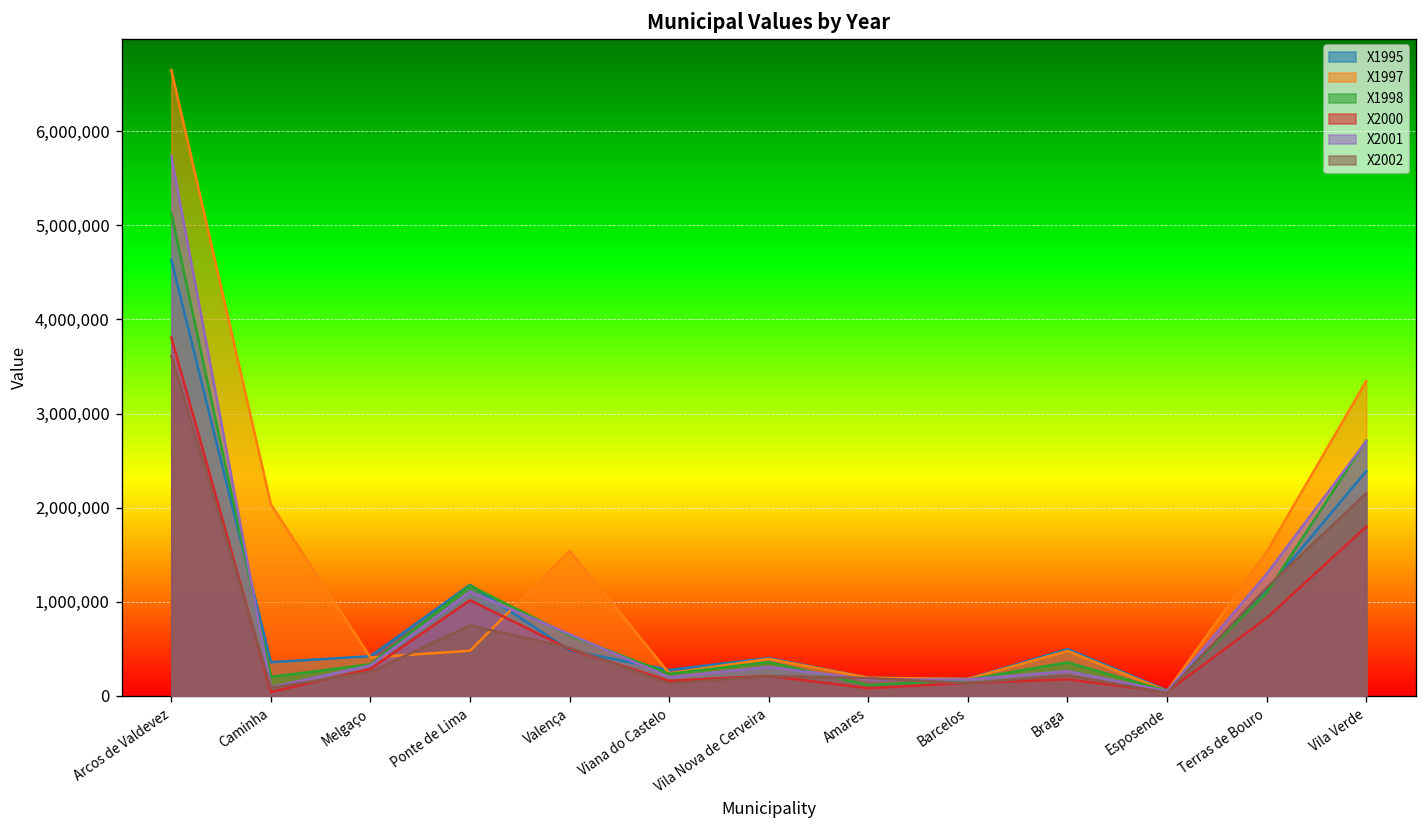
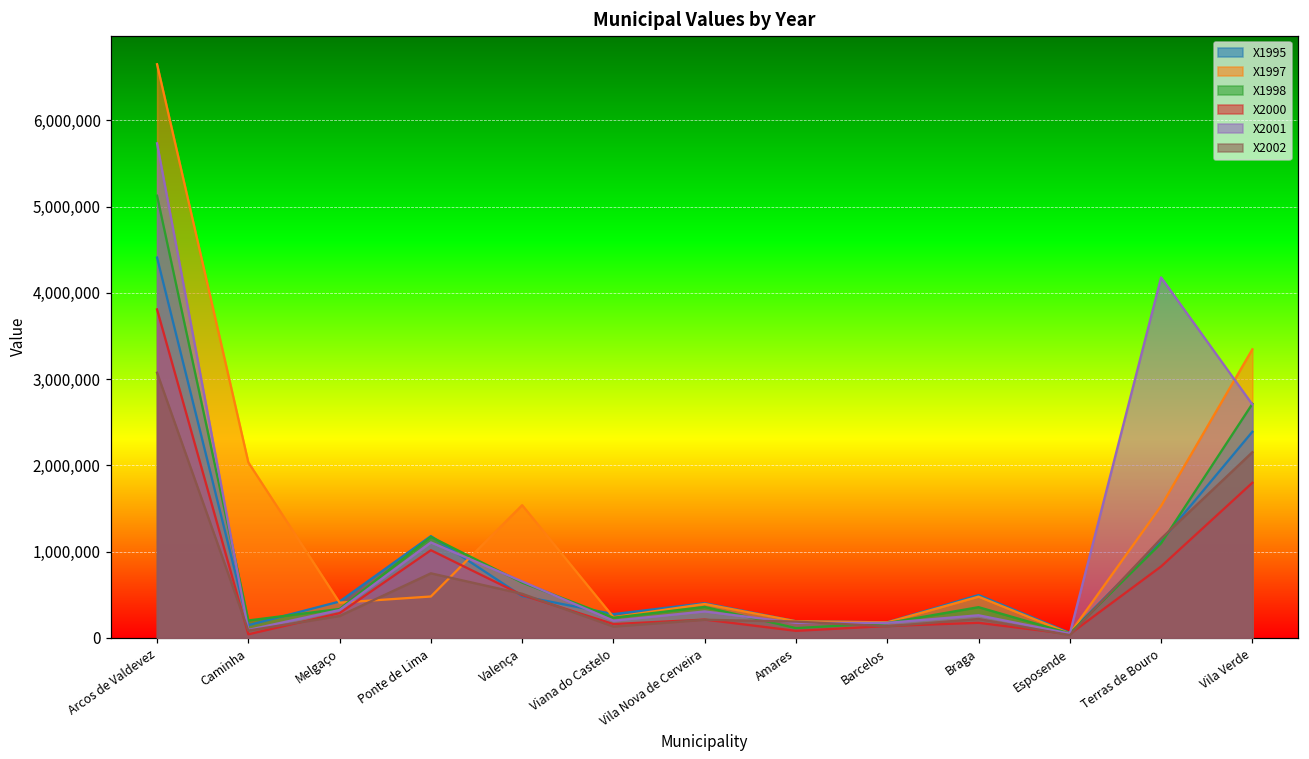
  {
    "X1995": {
-     "Arcos de Valdevez": "4,600,000",
-     "Caminha": "400,000",
+     "Arcos de Valdevez": "4,400,000",
+     "Caminha": "100,000",
      "Viana do Castelo": "300,000",
      "Vila Verde": "2,400,000"
    },
    "X1997": {
      "Arcos de Valdevez": "6,700,000",
      "Caminha": "2,000,000",
      "Ponte de Lima": "500,000",
      "Valença": "1,500,000",
      "Terras de Bouro": "1,500,000",
      "Vila Verde": "3,300,000"
    },
    "X1998": {
      "Arcos de Valdevez": "5,100,000",
      "Caminha": "200,000",
      "Vila Nova de Cerveira": "400,000",
      "Braga": "400,000"
    },
    "X2000": {
      "Arcos de Valdevez": "3,800,000",
      "Caminha": "0",
      "Melgaço": "300,000",
      "Ponte de Lima": "1,000,000",
      "Braga": "200,000",
      "Terras de Bouro": "800,000",
      "Vila Verde": "1,800,000"
    },
    "X2001": {
      "Arcos de Valdevez": "5,700,000",
      "Ponte de Lima": "1,100,000",
      "Viana do Castelo": "200,000",
      "Vila Nova de Cerveira": "300,000",
      "Braga": "300,000",
-     "Terras de Bouro": "1,300,000"
+     "Terras de Bouro": "4,200,000"
    },
    "X2002": {
-     "Arcos de Valdevez": "3,600,000",
+     "Arcos de Valdevez": "3,100,000",
      "Melgaço": "300,000",
      "Ponte de Lima": "700,000",
      "Braga": "200,000",
      "Vila Verde": "2,200,000"
    }
  }
